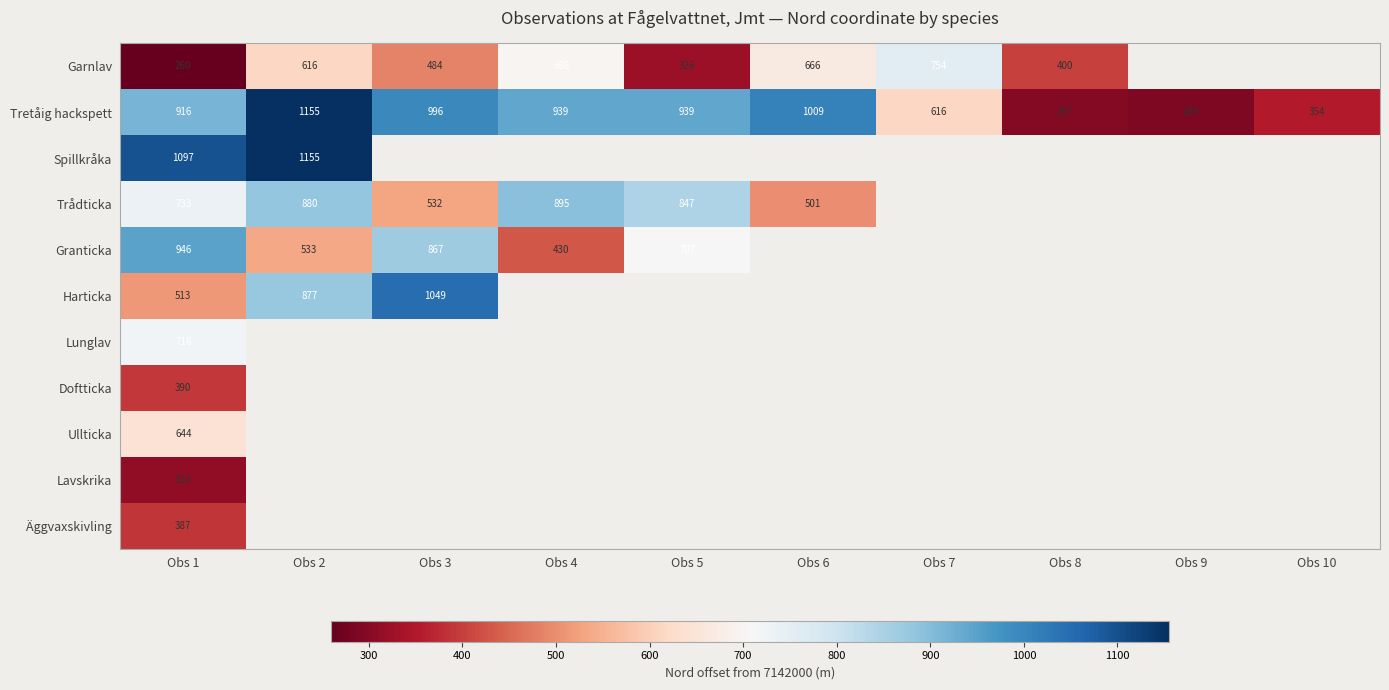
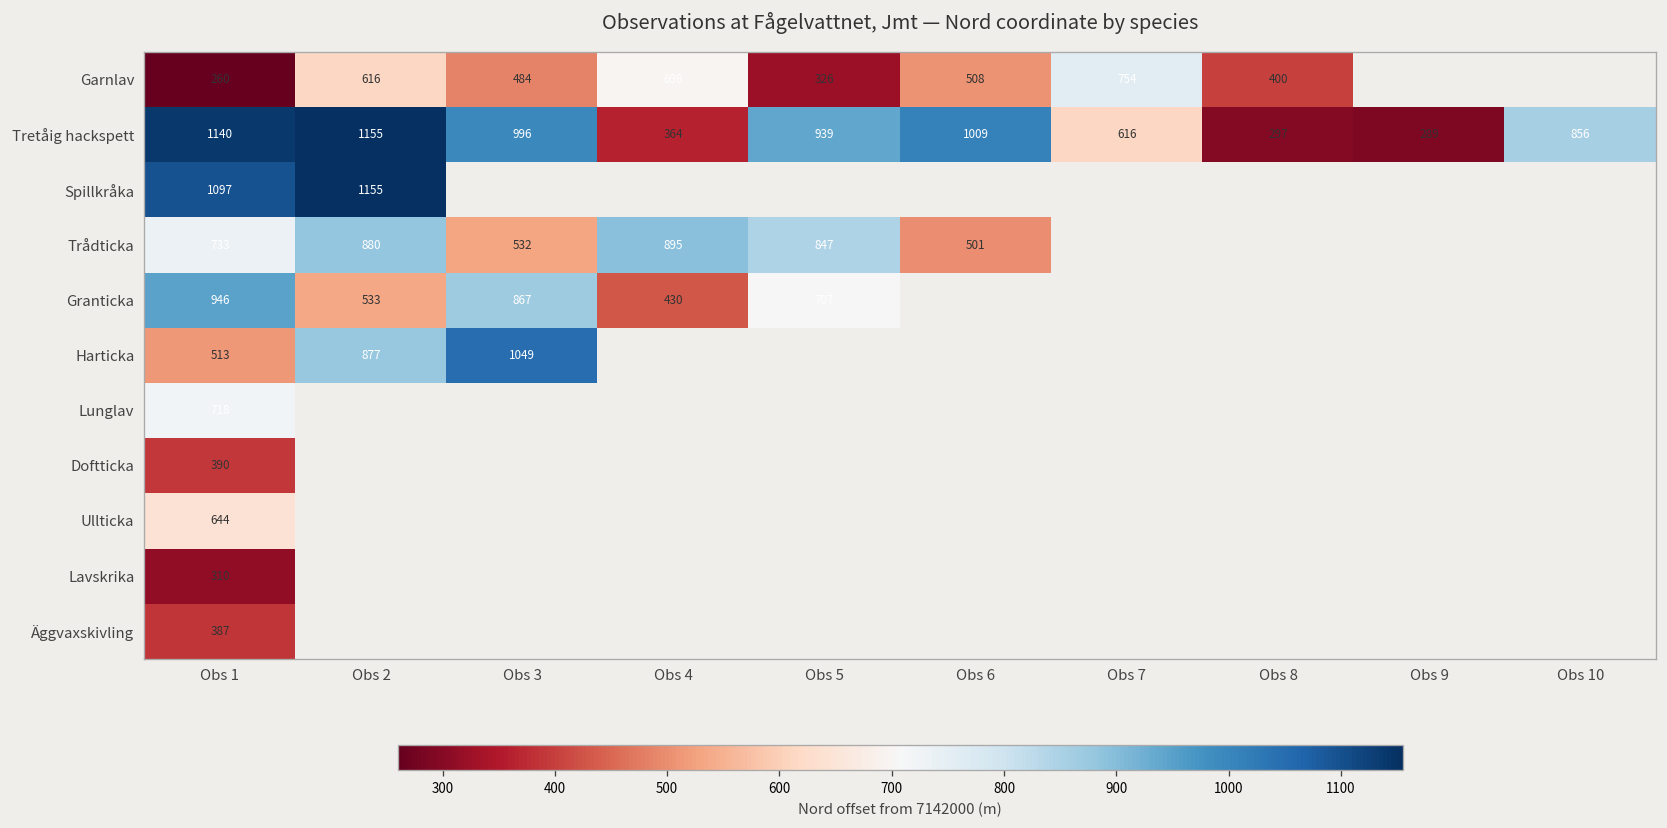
  {
    "Garnlav": {
      "Obs 1": 260,
      "Obs 2": 616,
      "Obs 3": 484,
      "Obs 5": 326,
-     "Obs 6": 666,
+     "Obs 6": 508,
      "Obs 8": 400
    },
    "Tretåig hackspett": {
-     "Obs 1": 916,
+     "Obs 1": 1140,
      "Obs 2": 1155,
      "Obs 3": 996,
-     "Obs 4": 939,
+     "Obs 4": 364,
      "Obs 5": 939,
      "Obs 6": 1009,
      "Obs 7": 616,
      "Obs 8": 297,
      "Obs 9": 289,
-     "Obs 10": 354
+     "Obs 10": 856
    },
    "Spillkråka": {
      "Obs 1": 1097,
      "Obs 2": 1155
    },
    "Trådticka": {
      "Obs 2": 880,
      "Obs 3": 532,
      "Obs 4": 895,
      "Obs 5": 847,
      "Obs 6": 501
    },
    "Granticka": {
      "Obs 1": 946,
      "Obs 2": 533,
      "Obs 3": 867,
      "Obs 4": 430
    },
    "Harticka": {
      "Obs 1": 513,
      "Obs 2": 877,
      "Obs 3": 1049
    },
    "Doftticka": {
      "Obs 1": 390
    },
    "Ullticka": {
      "Obs 1": 644
    },
    "Lavskrika": {
      "Obs 1": 310
    },
    "Äggvaxskivling": {
      "Obs 1": 387
    }
  }
